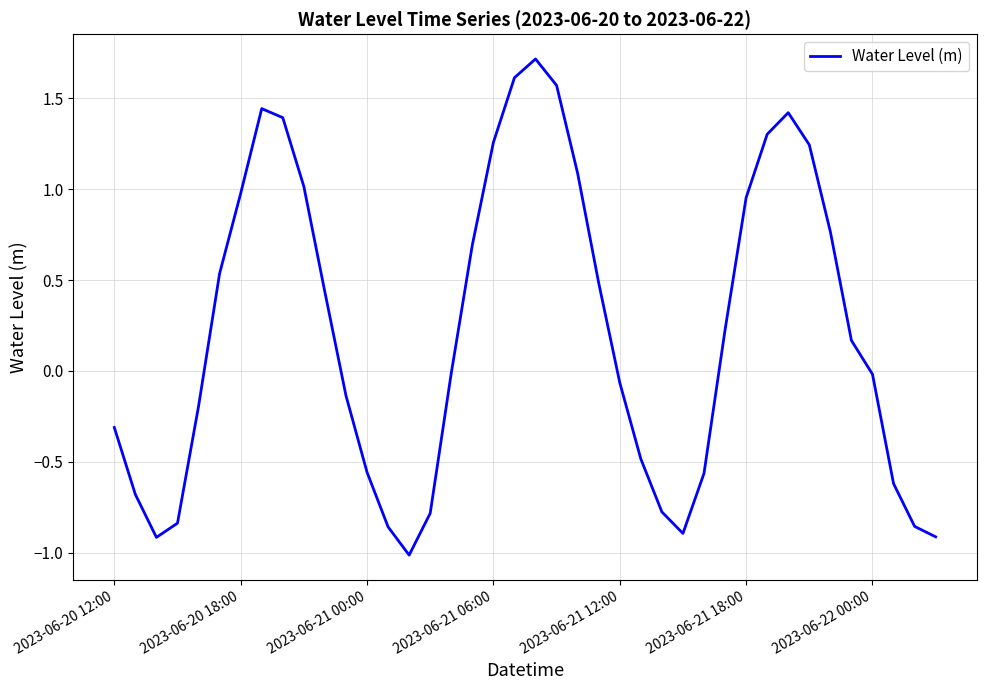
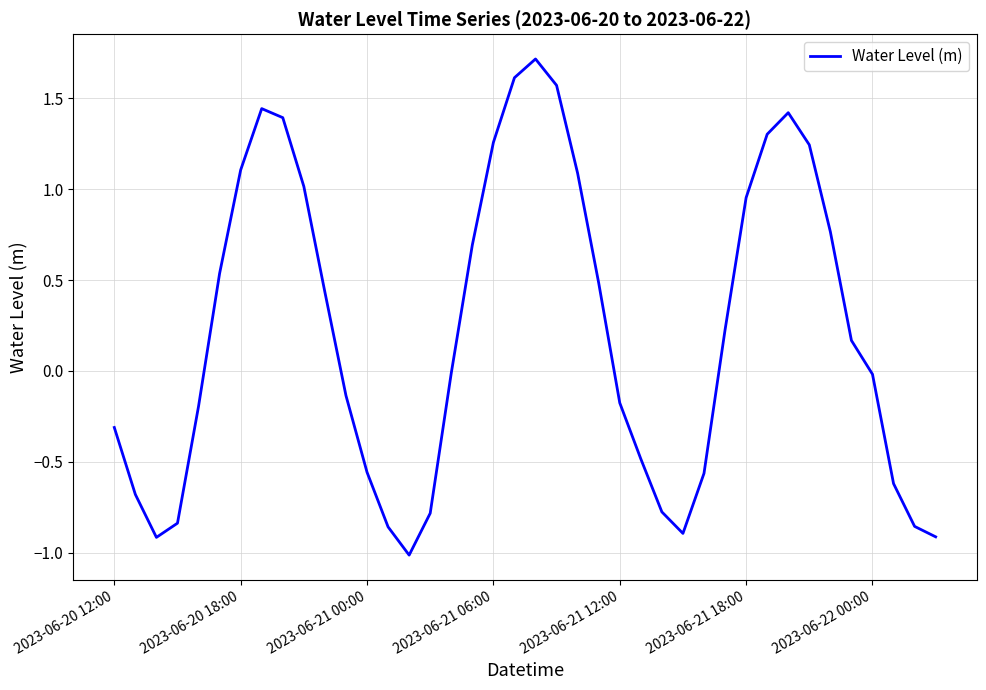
  {
    "2023-06-20 12:00": -0.31,
-   "2023-06-20 18:00": 0.98,
+   "2023-06-20 18:00": 1.11,
    "2023-06-21 00:00": -0.56,
    "2023-06-21 06:00": 1.26,
-   "2023-06-21 12:00": -0.06,
+   "2023-06-21 12:00": -0.18,
    "2023-06-21 18:00": 0.95,
    "2023-06-22 00:00": -0.02
  }
